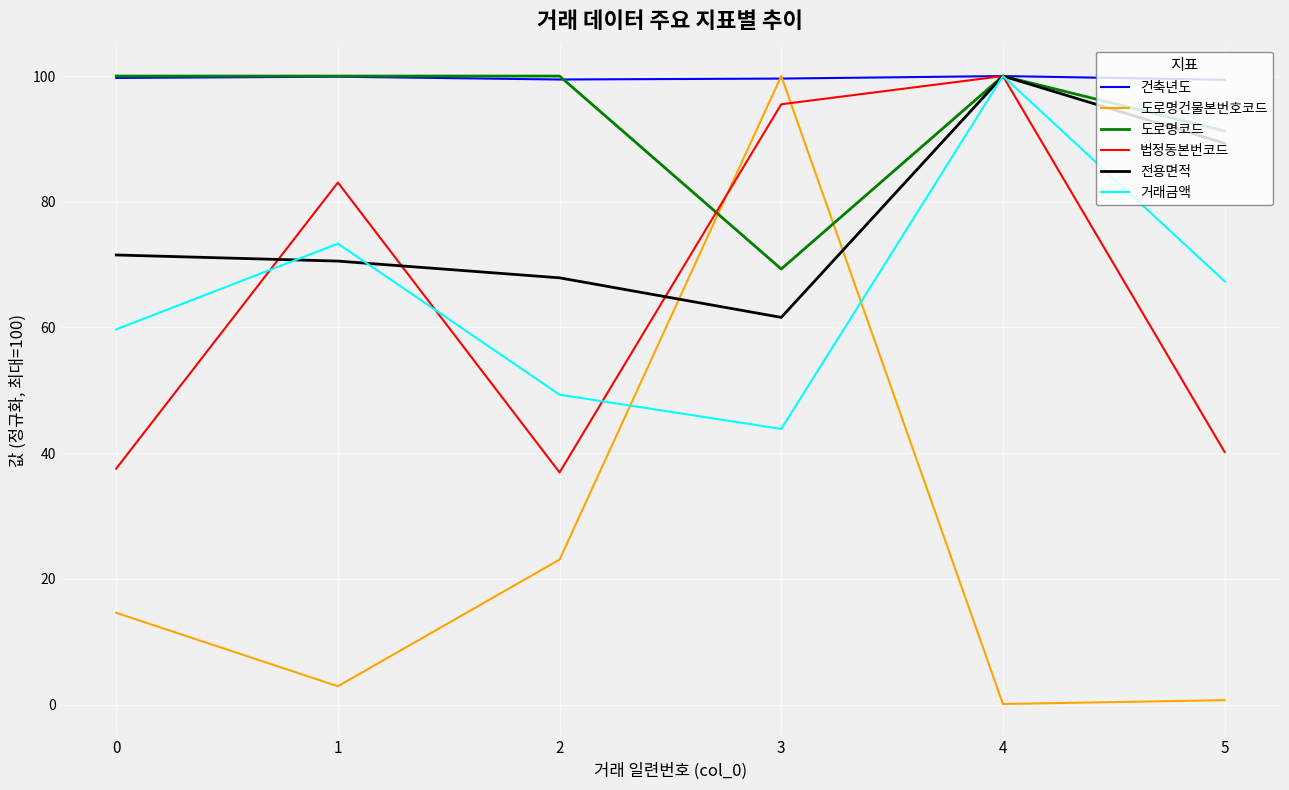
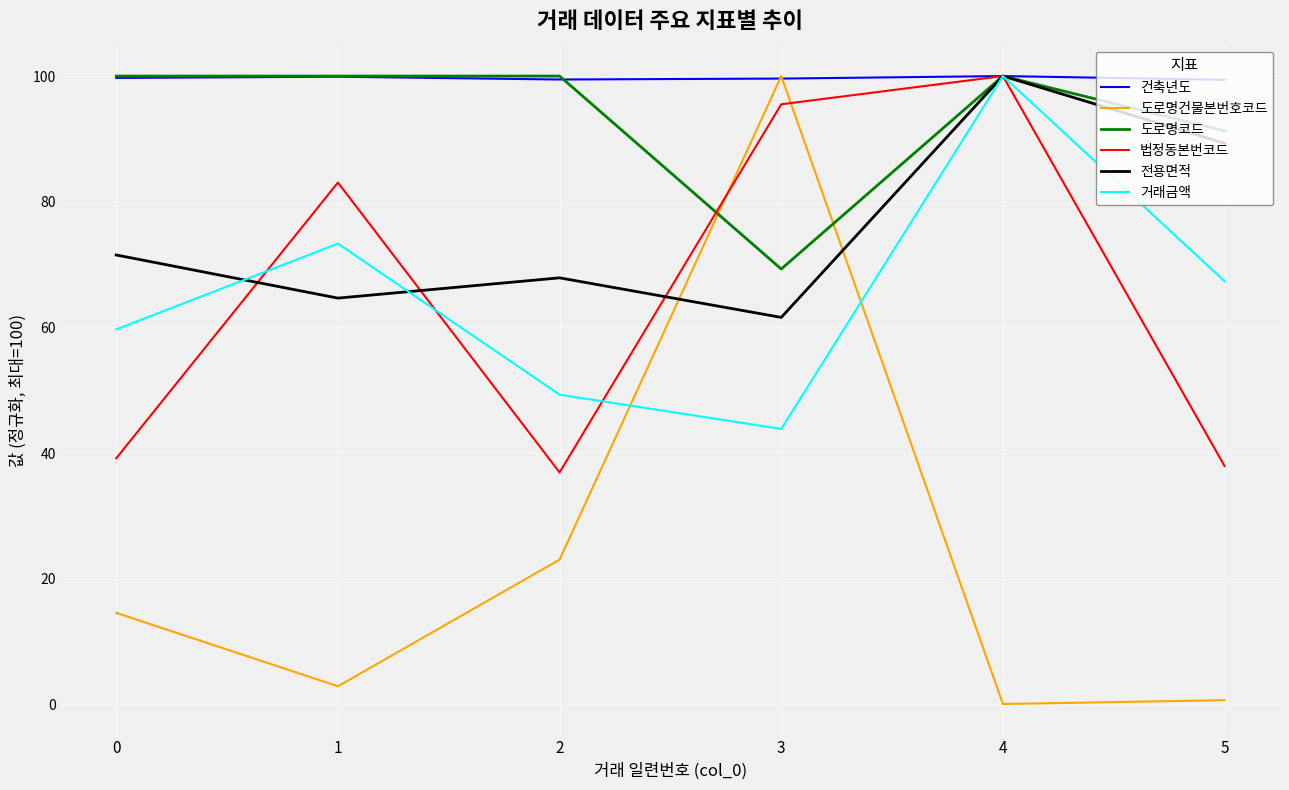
  {
    "건축년도": {
      "2": 99
    },
    "도로명건물본번호코드": {
      "0": 15,
      "1": 3,
      "2": 23,
      "4": 0,
      "5": 1
    },
    "도로명코드": {
      "2": 100,
      "3": 69
    },
    "법정동본번코드": {
-     "0": 38,
+     "0": 39,
      "1": 83,
      "2": 37,
      "3": 96,
-     "5": 40
+     "5": 38
    },
    "전용면적": {
      "0": 72,
-     "1": 71,
+     "1": 65,
      "2": 68,
      "3": 62
    },
    "거래금액": {
      "0": 60,
      "1": 73,
      "2": 49,
      "3": 44,
      "5": 67
    }
  }
